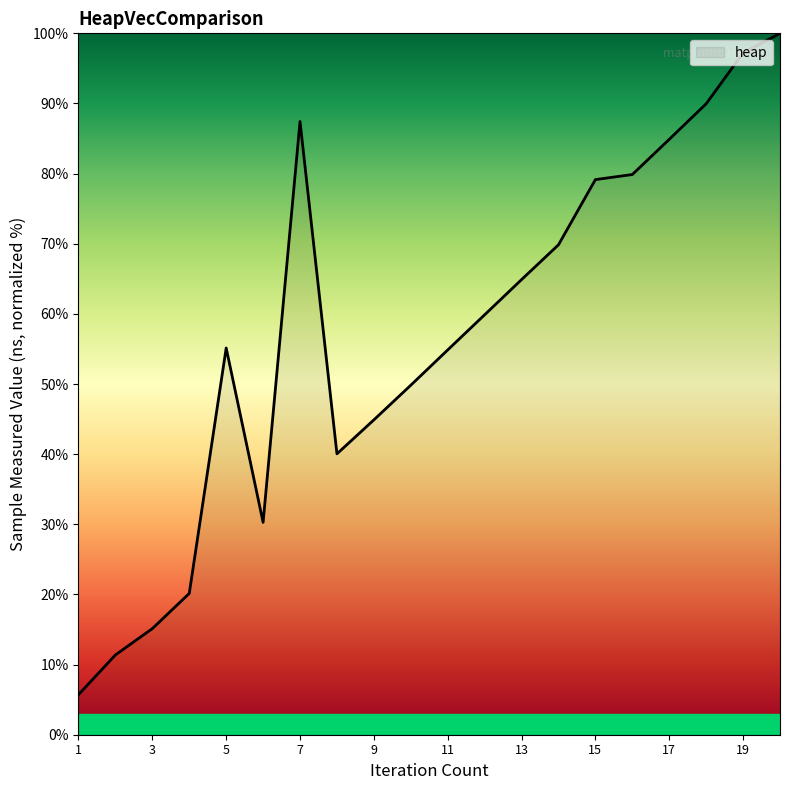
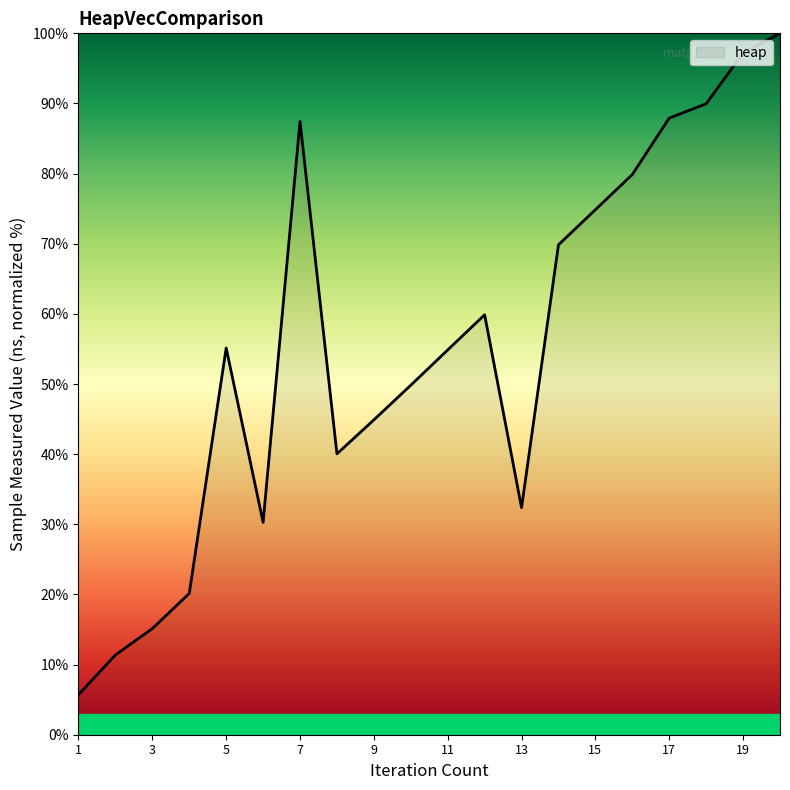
  {
    "1": "6%",
    "3": "15%",
    "5": "55%",
    "7": "87%",
    "9": "45%",
    "11": "55%",
-   "13": "65%",
-   "15": "79%",
-   "17": "85%"
+   "13": "32%",
+   "15": "75%",
+   "17": "88%"
  }
